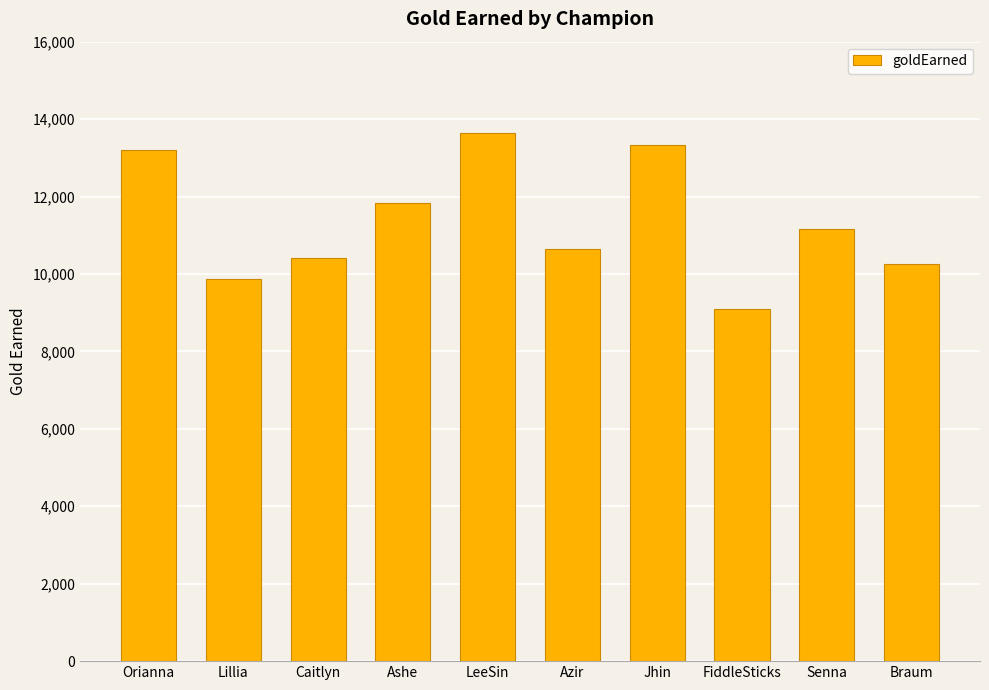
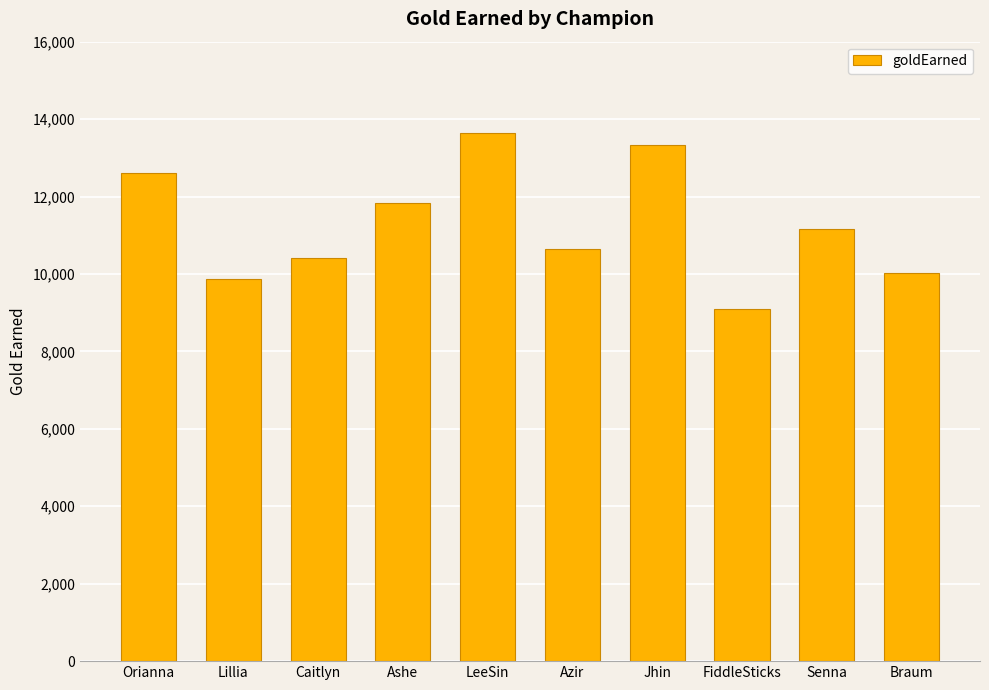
  {
-   "Orianna": "13,200",
+   "Orianna": "12,600",
    "Lillia": "9,900",
    "Caitlyn": "10,400",
    "Ashe": "11,800",
    "LeeSin": "13,600",
    "Azir": "10,600",
    "Jhin": "13,300",
    "FiddleSticks": "9,100",
    "Senna": "11,200",
-   "Braum": "10,300"
+   "Braum": "10,000"
  }
